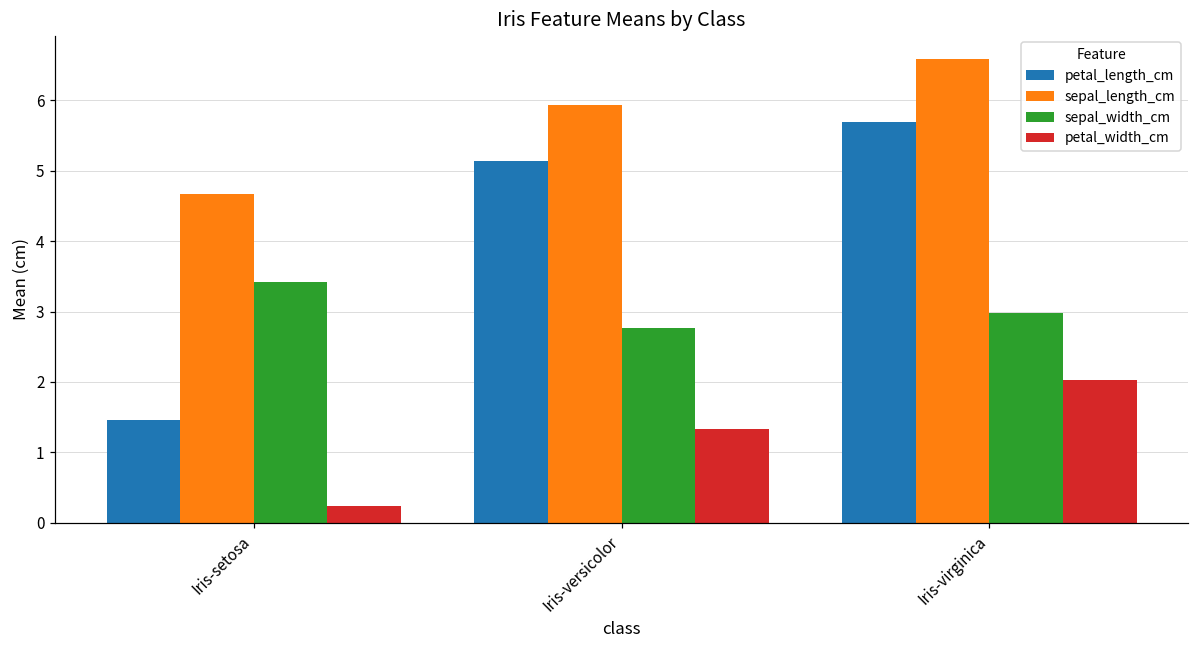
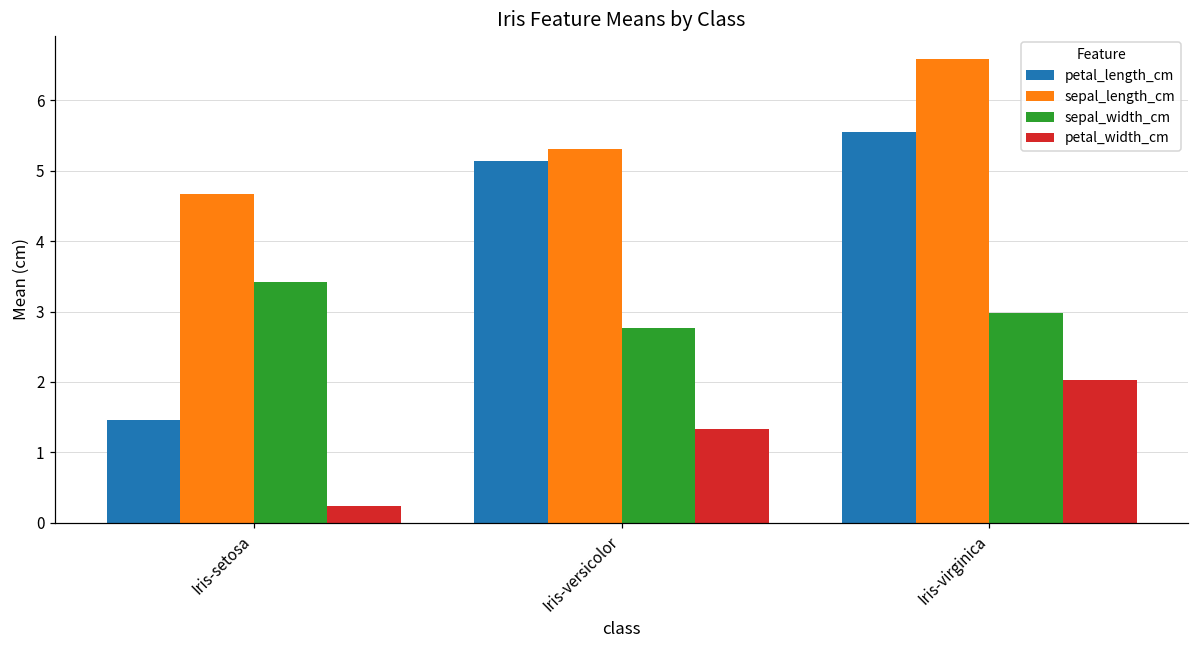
  {
    "petal_length_cm": {
      "Iris-setosa": 1.5,
      "Iris-versicolor": 5.1,
-     "Iris-virginica": 5.7
+     "Iris-virginica": 5.6
    },
    "sepal_length_cm": {
      "Iris-setosa": 4.7,
-     "Iris-versicolor": 5.9,
+     "Iris-versicolor": 5.3,
      "Iris-virginica": 6.6
    },
    "sepal_width_cm": {
      "Iris-setosa": 3.4,
      "Iris-versicolor": 2.8,
      "Iris-virginica": 3.0
    },
    "petal_width_cm": {
      "Iris-setosa": 0.2,
      "Iris-versicolor": 1.3,
      "Iris-virginica": 2.0
    }
  }
